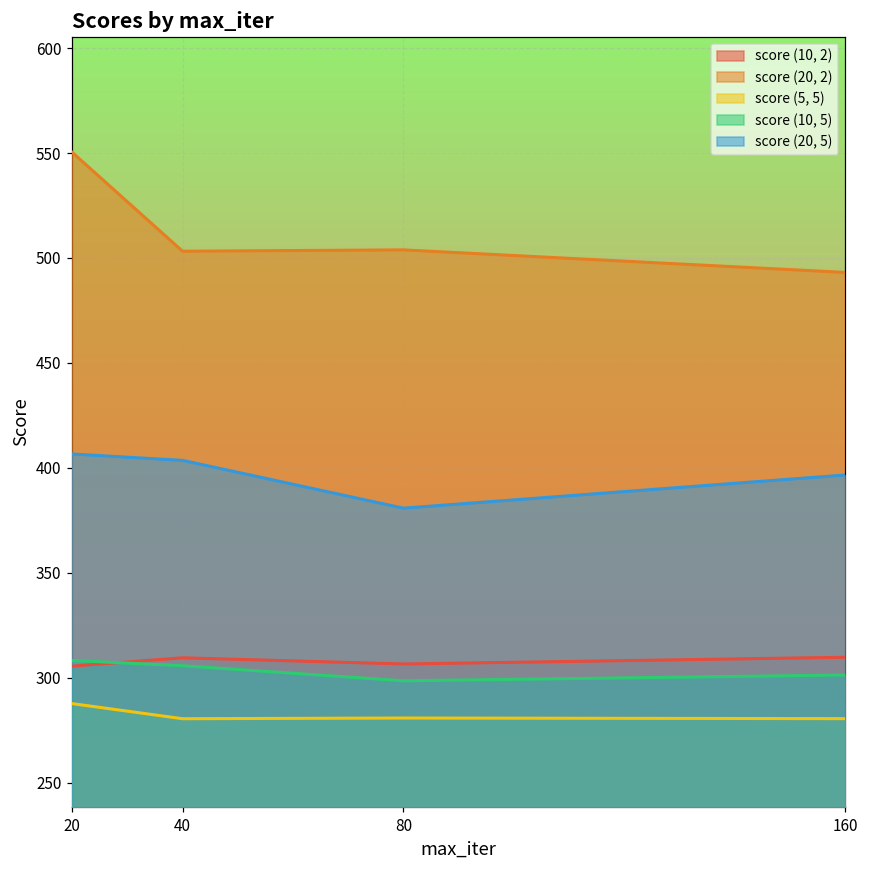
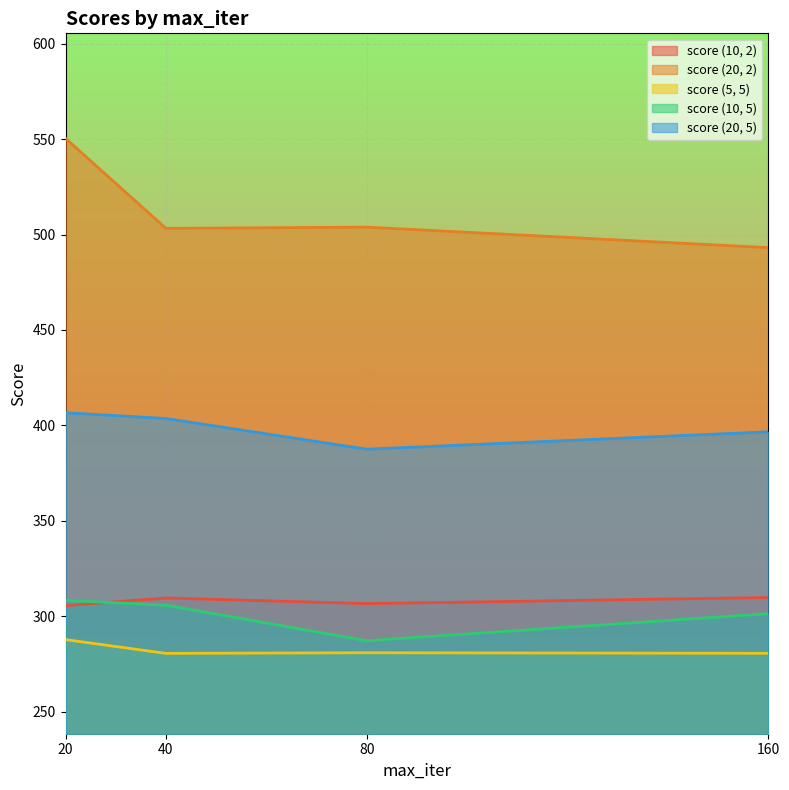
  {
    "score (5, 5)": {
      "20": 288,
      "40": 281,
      "80": 281,
      "160": 281
    },
    "score (10, 5)": {
      "20": 308,
      "40": 306,
-     "80": 299,
+     "80": 287,
      "160": 301
    },
    "score (20, 5)": {
      "20": 407,
      "40": 404,
-     "80": 381,
+     "80": 388,
      "160": 397
    }
  }
